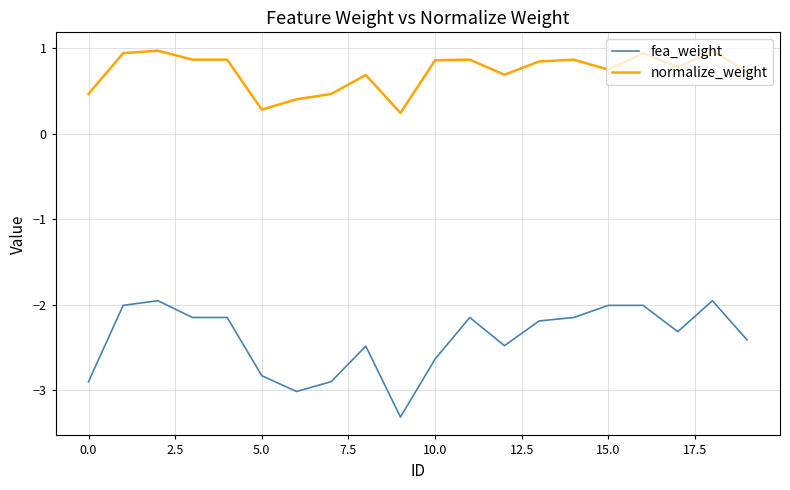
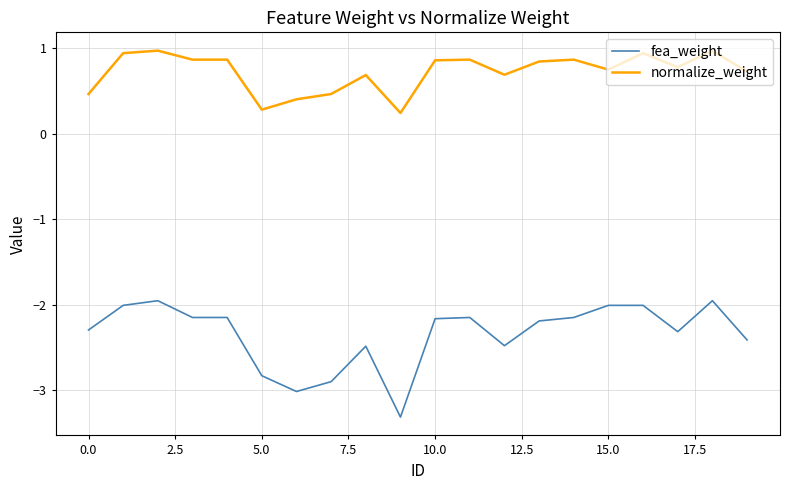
  {
    "fea_weight": {
-     "0.0": -2.9,
+     "0.0": -2.3,
      "5.0": -2.8,
-     "10.0": -2.6,
+     "10.0": -2.2,
      "15.0": -2.0
    },
    "normalize_weight": {
      "0.0": 0.5,
      "5.0": 0.3,
      "10.0": 0.9
    }
  }
